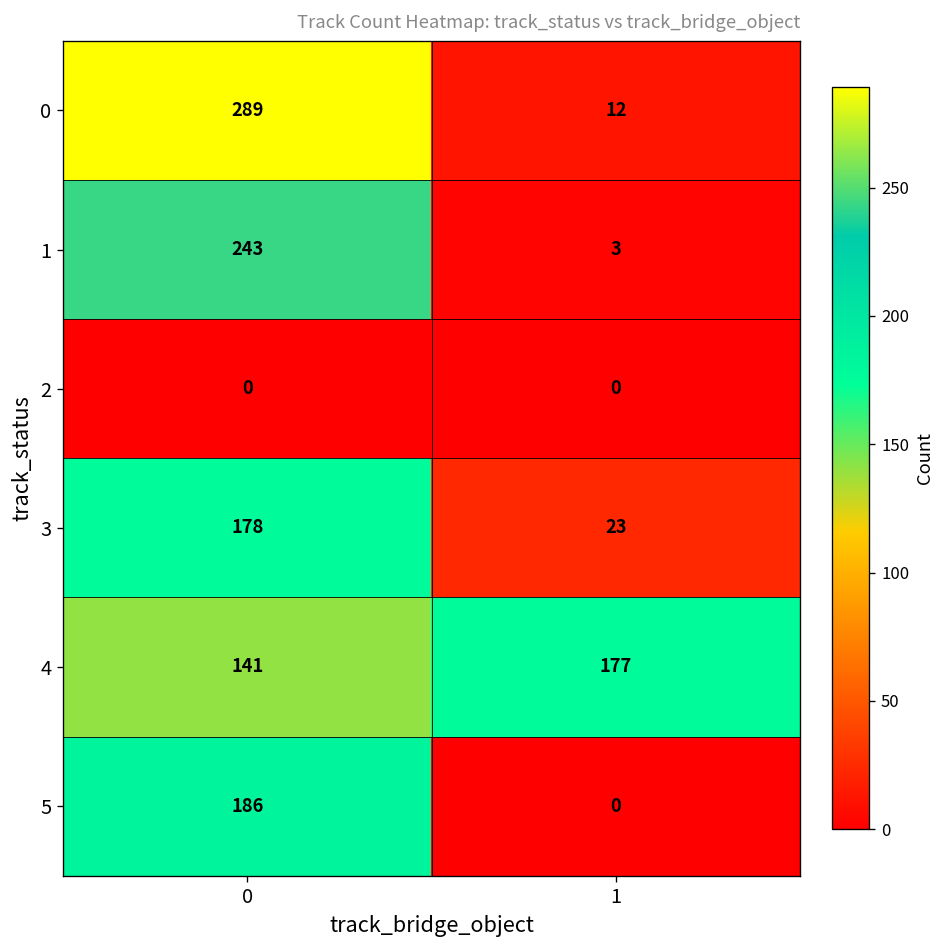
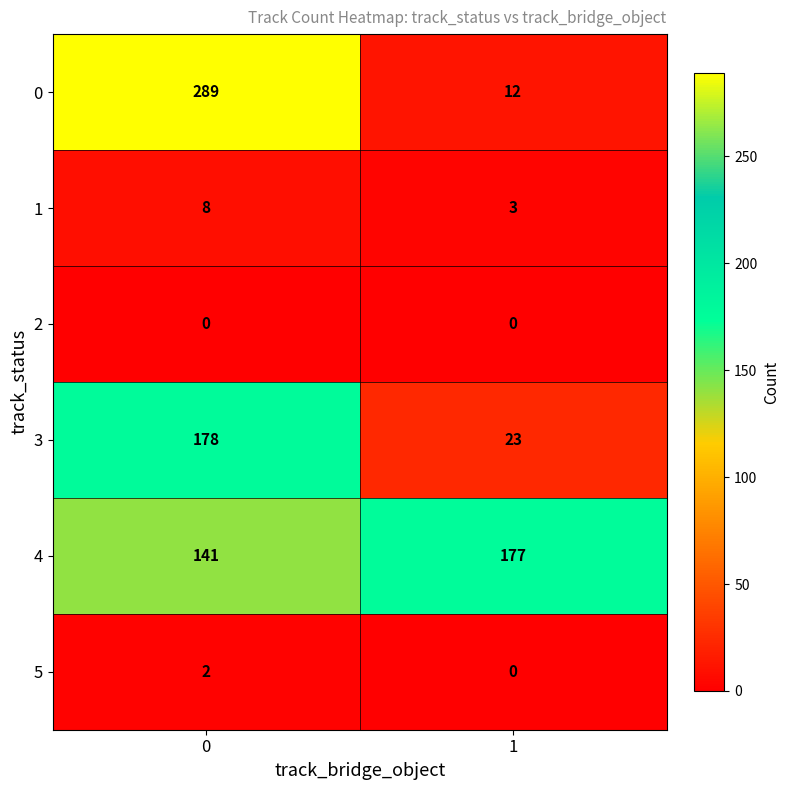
  {
    "0": {
      "0": 289,
      "1": 12
    },
    "1": {
-     "0": 243,
+     "0": 8,
      "1": 3
    },
    "2": {
      "0": 0,
      "1": 0
    },
    "3": {
      "0": 178,
      "1": 23
    },
    "4": {
      "0": 141,
      "1": 177
    },
    "5": {
-     "0": 186,
+     "0": 2,
      "1": 0
    }
  }
